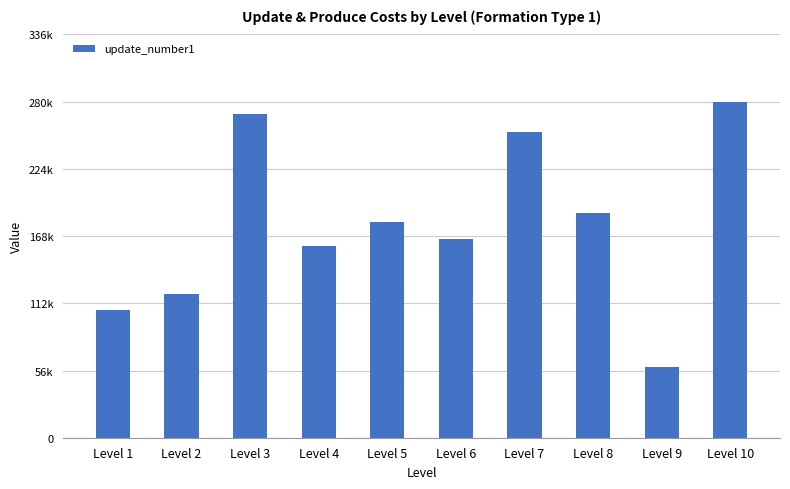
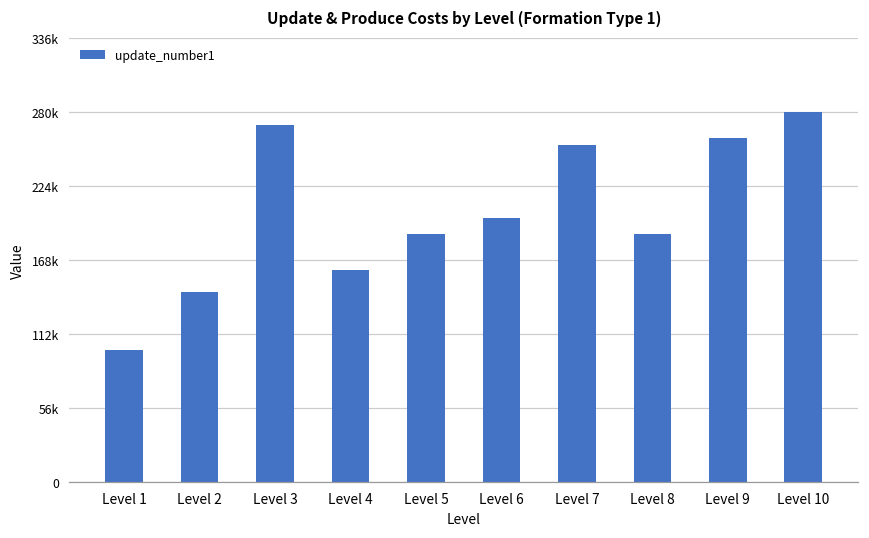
  {
-   "Level 1": 107000,
-   "Level 2": 120000,
+   "Level 1": 100000,
+   "Level 2": 143000,
    "Level 3": 270000,
    "Level 4": 160000,
-   "Level 5": 180000,
-   "Level 6": 166000,
+   "Level 5": 187000,
+   "Level 6": 200000,
    "Level 7": 255000,
    "Level 8": 188000,
-   "Level 9": 59000,
+   "Level 9": 260000,
    "Level 10": 280000
  }
